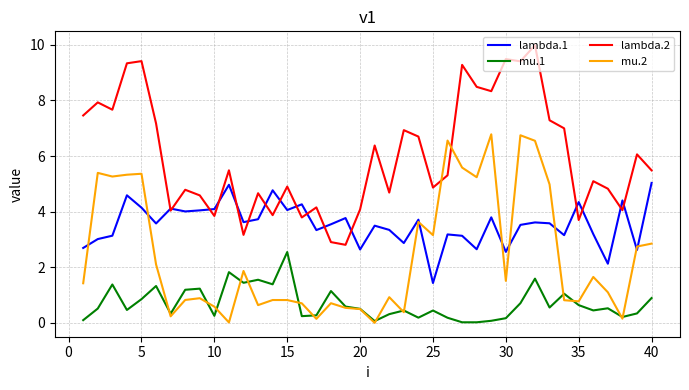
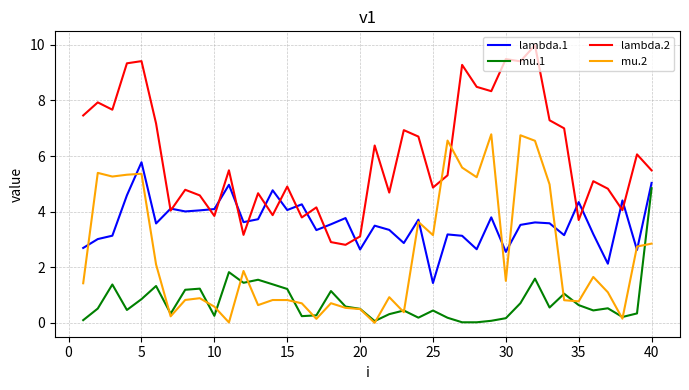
  {
    "lambda.1": {
-     "5": 4.1,
+     "5": 5.8,
      "10": 4.1,
      "15": 4.1,
      "20": 2.6,
      "25": 1.4,
      "30": 2.6,
      "35": 4.3,
      "40": 5.0
    },
    "mu.1": {
      "5": 0.9,
      "10": 0.3,
-     "15": 2.5,
+     "15": 1.2,
      "25": 0.4,
      "30": 0.2,
      "35": 0.6,
-     "40": 0.9
+     "40": 4.8
    },
    "lambda.2": {
      "5": 9.4,
      "10": 3.8,
      "15": 4.9,
-     "20": 4.1,
+     "20": 3.1,
      "25": 4.9,
      "35": 3.7,
      "40": 5.5
    },
    "mu.2": {
      "5": 5.4,
      "10": 0.6,
      "15": 0.8,
      "25": 3.2,
      "30": 1.5,
      "35": 0.8,
      "40": 2.9
    }
  }
